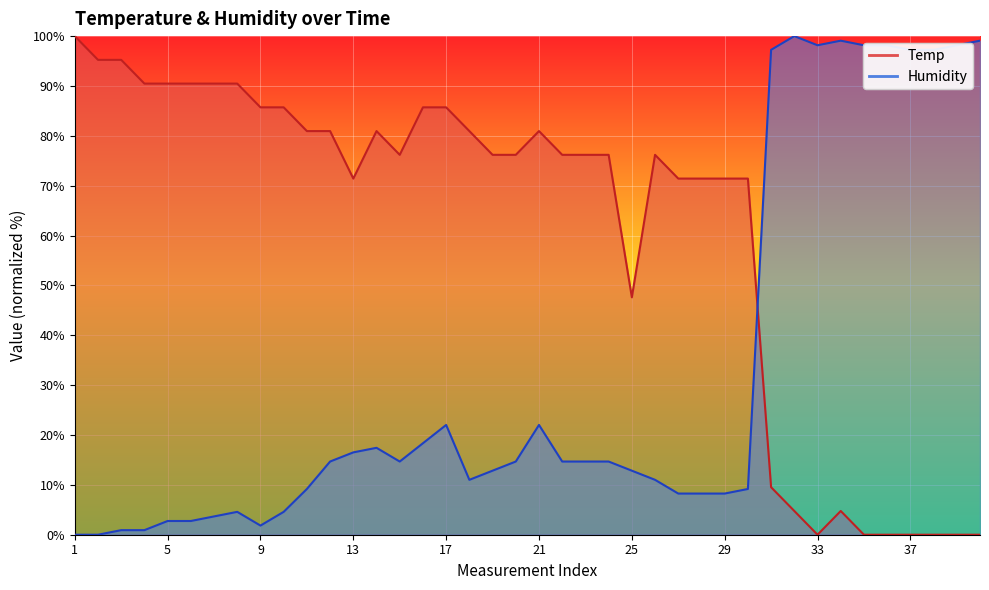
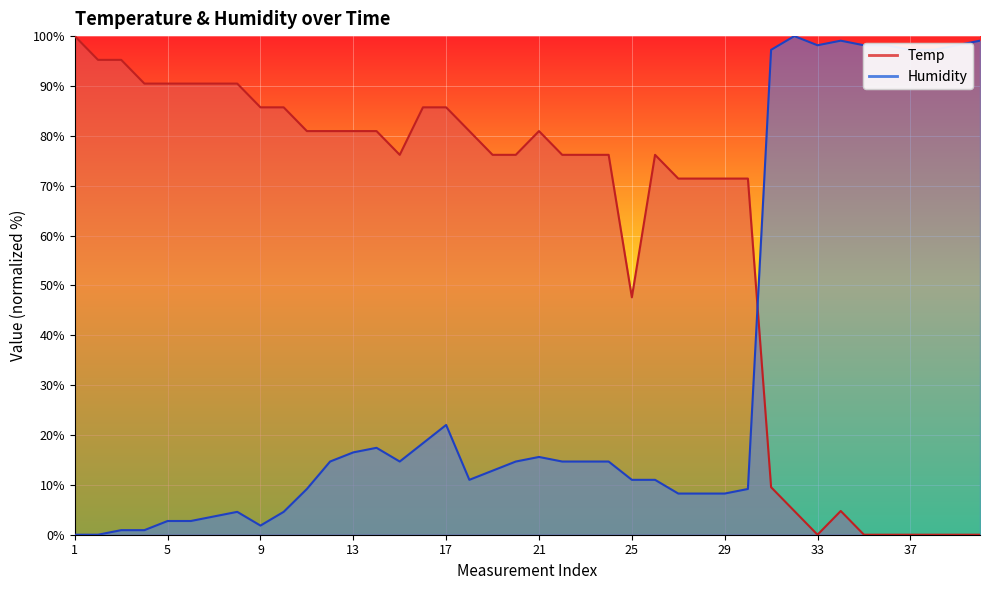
  {
    "Temp": {
      "1": "100%",
      "5": "90%",
      "9": "86%",
-     "13": "71%",
+     "13": "81%",
      "17": "86%",
      "21": "81%",
      "25": "48%",
      "29": "71%",
      "33": "0%",
      "37": "0%"
    },
    "Humidity": {
      "1": "0%",
      "5": "3%",
      "9": "2%",
      "13": "17%",
      "17": "22%",
-     "21": "22%",
-     "25": "13%",
+     "21": "16%",
+     "25": "11%",
      "29": "8%",
      "33": "98%"
    }
  }
